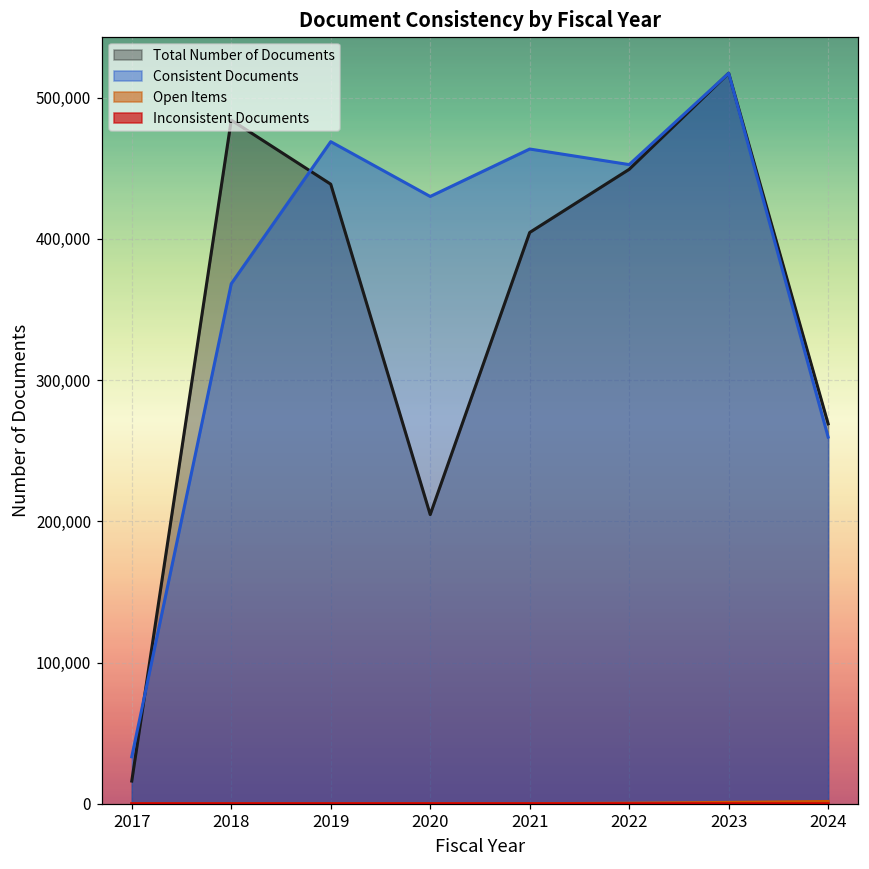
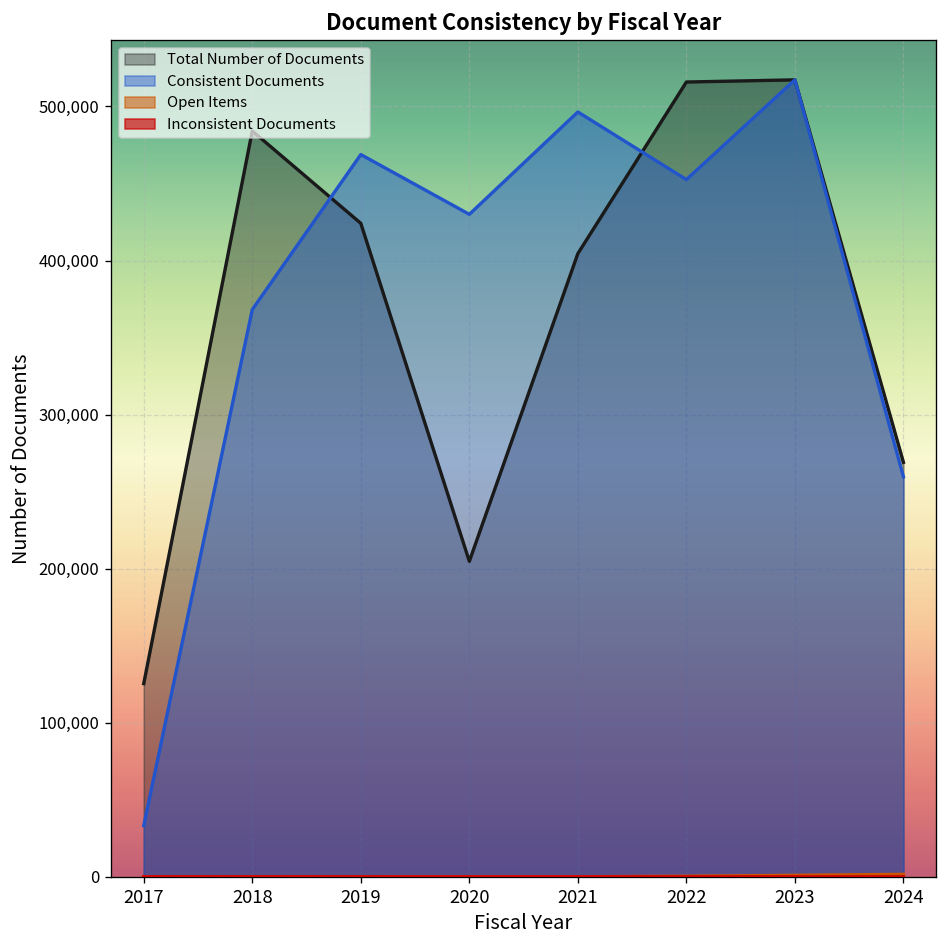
  {
    "Total Number of Documents": {
-     "2017": "16,000",
-     "2019": "439,000",
+     "2017": "125,000",
+     "2019": "424,000",
      "2020": "205,000",
      "2021": "404,000",
-     "2022": "449,000",
+     "2022": "516,000",
      "2024": "269,000"
    },
    "Consistent Documents": {
      "2017": "33,000",
      "2018": "368,000",
      "2019": "469,000",
      "2020": "430,000",
-     "2021": "464,000",
+     "2021": "496,000",
      "2022": "453,000",
      "2024": "260,000"
    }
  }
